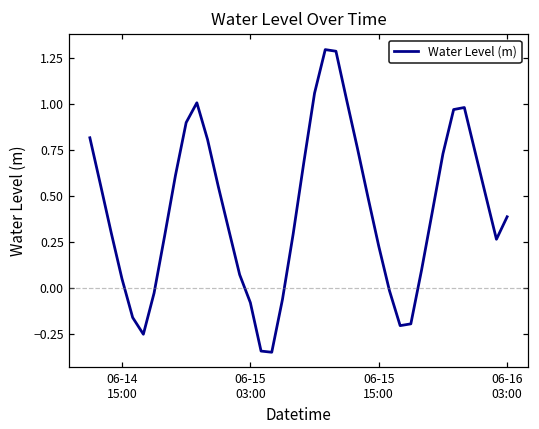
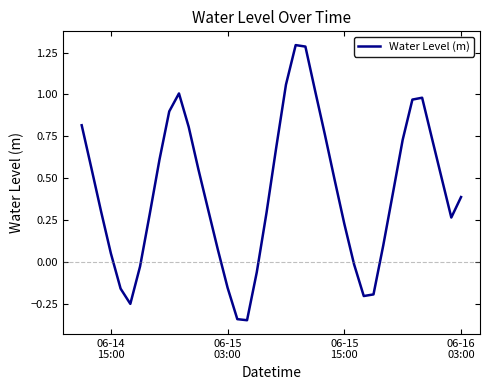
  {
    "06-14 15:00": 0.05,
-   "06-15 03:00": -0.08,
+   "06-15 03:00": -0.16,
    "06-15 15:00": 0.23,
    "06-16 03:00": 0.39
  }
